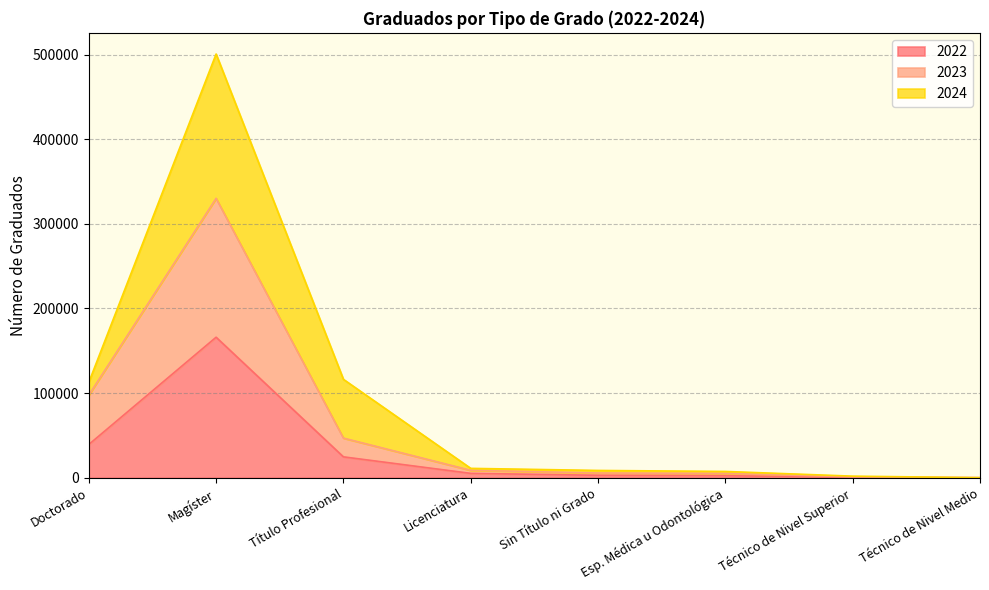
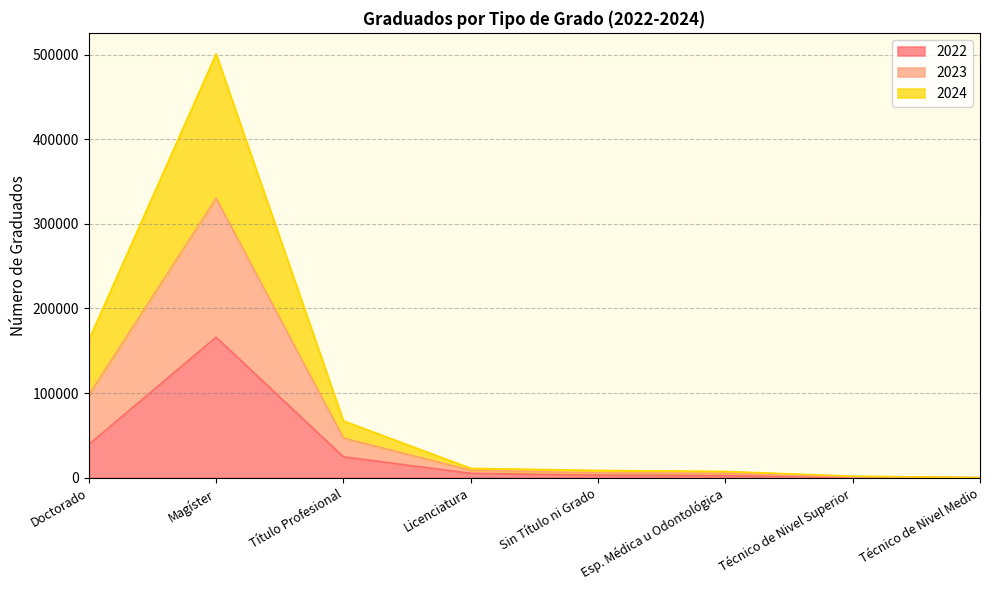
  {
    "2024": {
-     "Doctorado": 20000,
+     "Doctorado": 70000,
      "Magíster": 170000,
-     "Título Profesional": 70000,
+     "Título Profesional": 20000,
      "Sin Título ni Grado": 0
    }
  }
